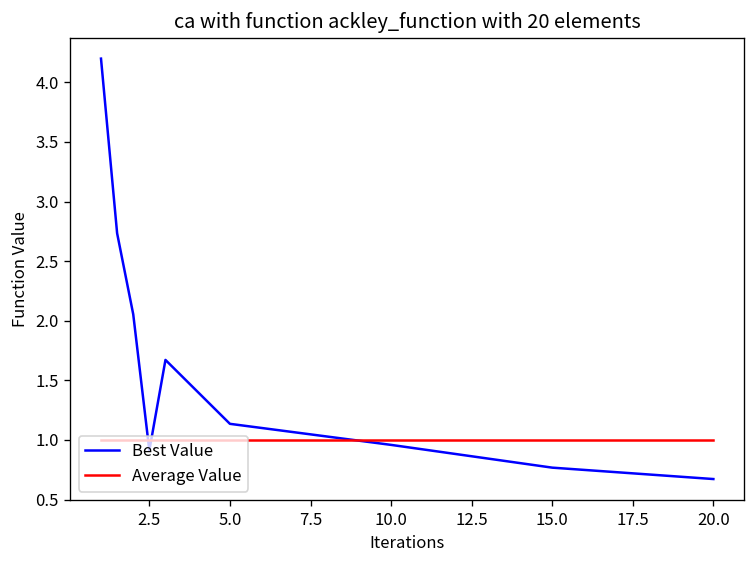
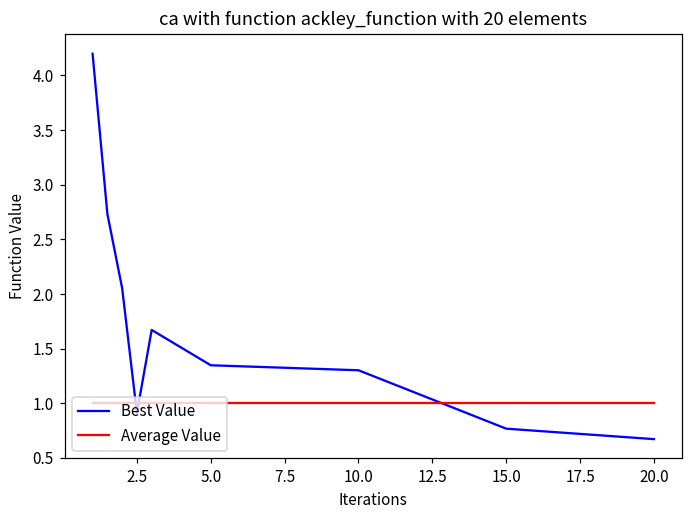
  {
    "Best Value": {
-     "5.0": 1.1,
-     "10.0": 1.0,
+     "5.0": 1.3,
+     "10.0": 1.3,
      "15.0": 0.8,
      "20.0": 0.7
    },
    "Average Value": {
      "10.0": 1.0,
      "15.0": 1.0,
      "20.0": 1.0
    }
  }
